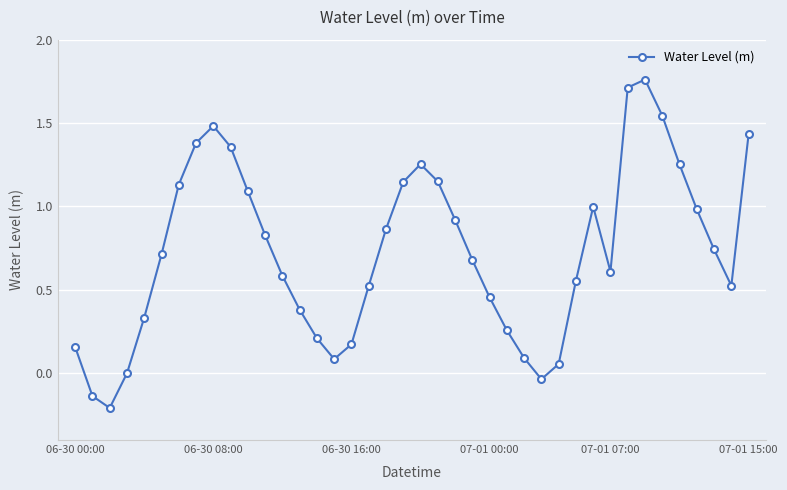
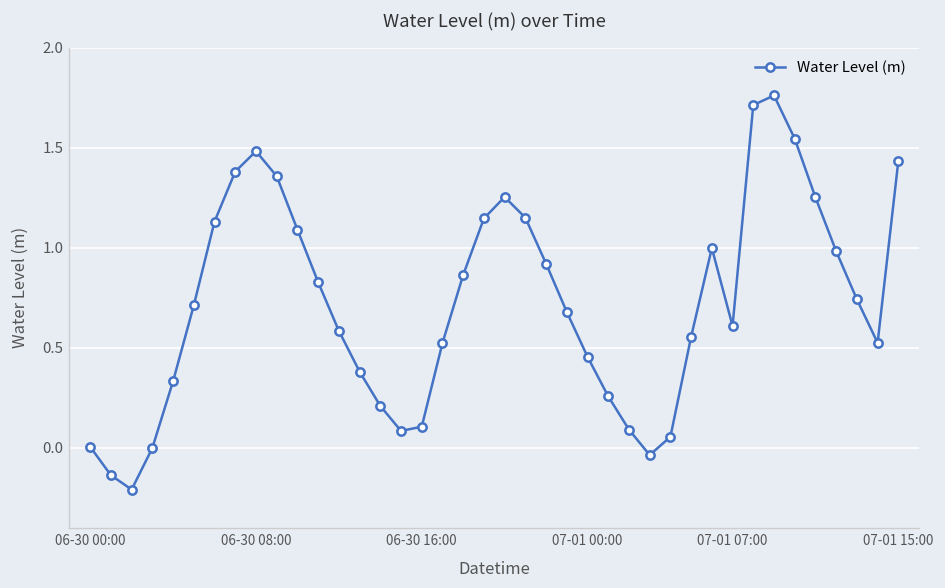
  {
-   "06-30 00:00": 0.16,
+   "06-30 00:00": 0.01,
    "06-30 08:00": 1.48,
-   "06-30 16:00": 0.17,
+   "06-30 16:00": 0.11,
    "07-01 00:00": 0.46,
    "07-01 07:00": 0.61,
    "07-01 15:00": 1.43
  }
